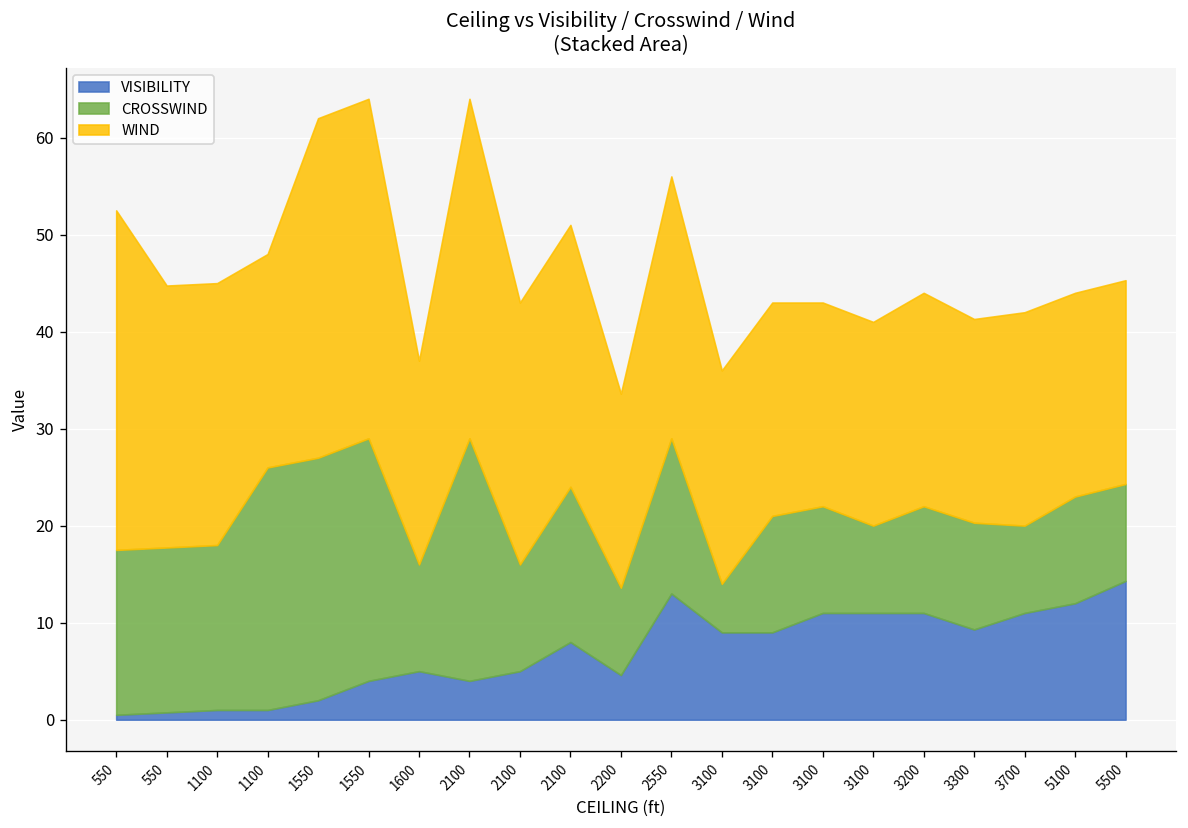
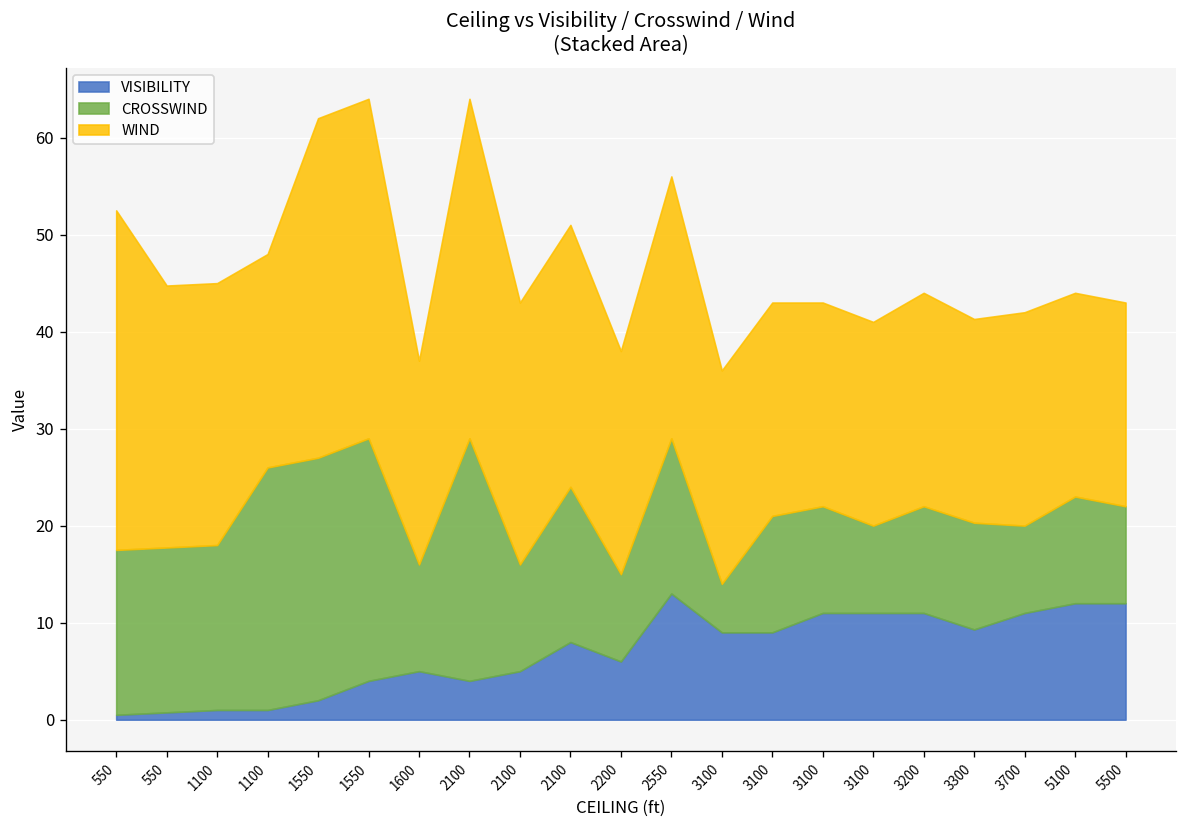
  {
    "VISIBILITY": {
      "1600": 5,
-     "2200": 5,
+     "2200": 6,
      "2550": 13,
      "3200": 11,
      "3300": 9,
      "3700": 11,
      "5100": 12,
-     "5500": 14
+     "5500": 12
    },
    "CROSSWIND": {
      "1600": 11,
      "2200": 9,
      "2550": 16,
      "3200": 11,
      "3300": 11,
      "3700": 9,
      "5100": 11,
      "5500": 10
    },
    "WIND": {
      "1600": 21,
-     "2200": 20,
+     "2200": 23,
      "2550": 27,
      "3200": 22,
      "3300": 21,
      "3700": 22,
      "5100": 21,
      "5500": 21
    }
  }
